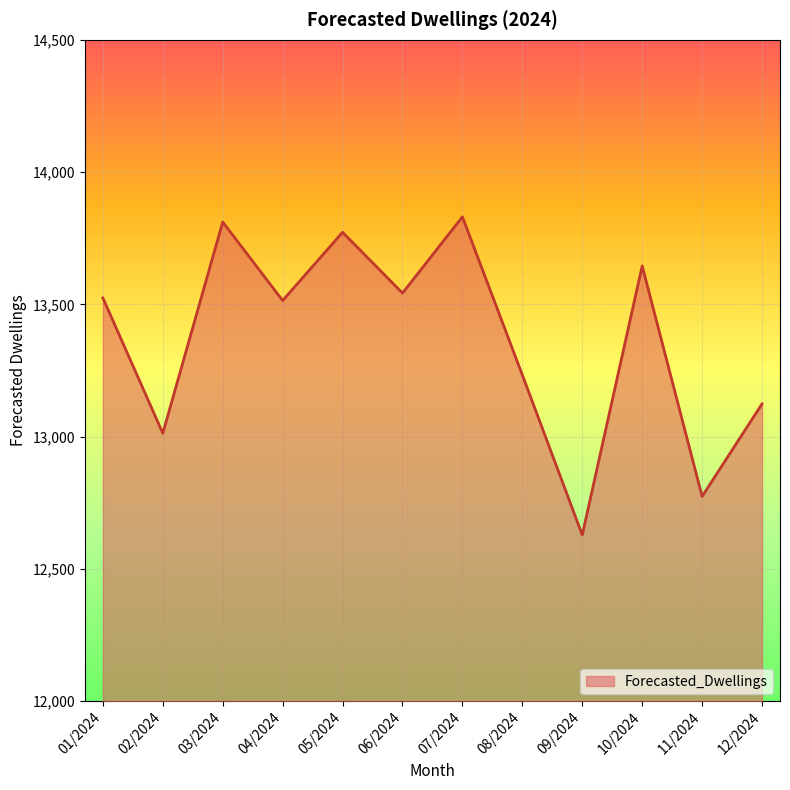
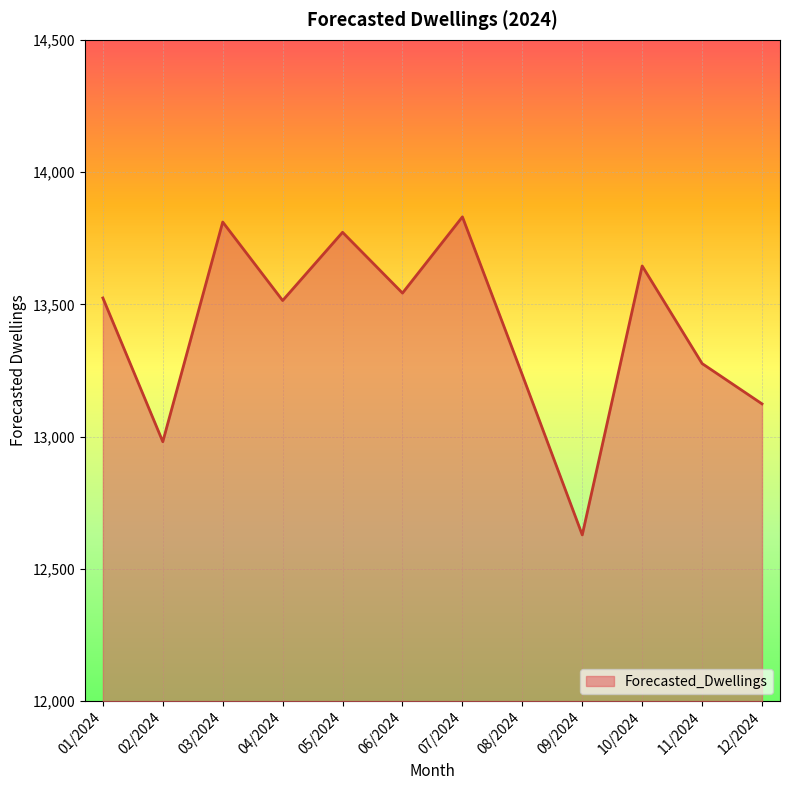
  {
    "01/2024": "13,520",
-   "02/2024": "13,010",
+   "02/2024": "12,980",
    "03/2024": "13,810",
    "04/2024": "13,510",
    "05/2024": "13,770",
    "06/2024": "13,540",
    "07/2024": "13,830",
    "08/2024": "13,230",
    "09/2024": "12,630",
    "10/2024": "13,650",
-   "11/2024": "12,770",
+   "11/2024": "13,280",
    "12/2024": "13,120"
  }
